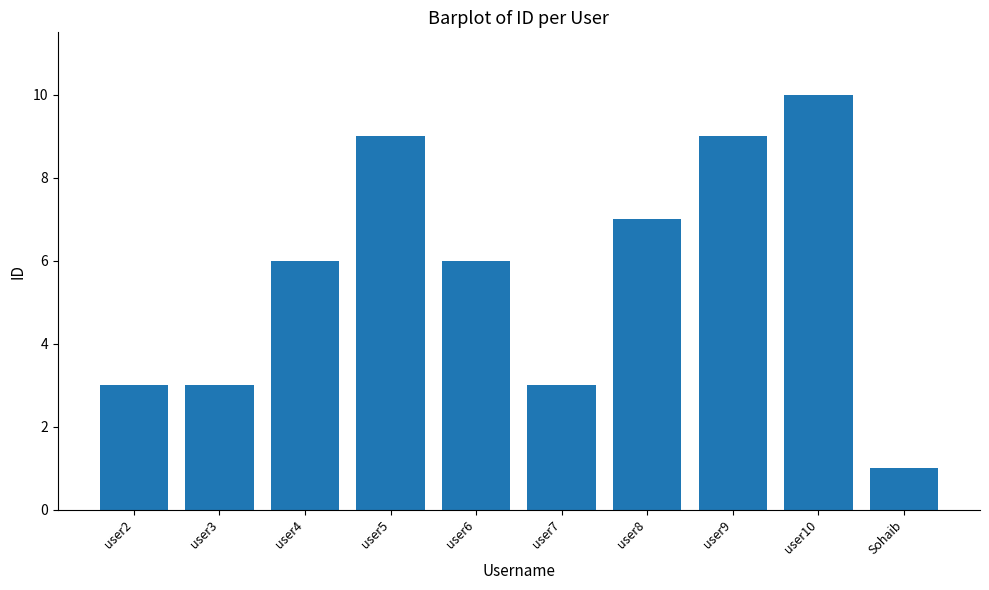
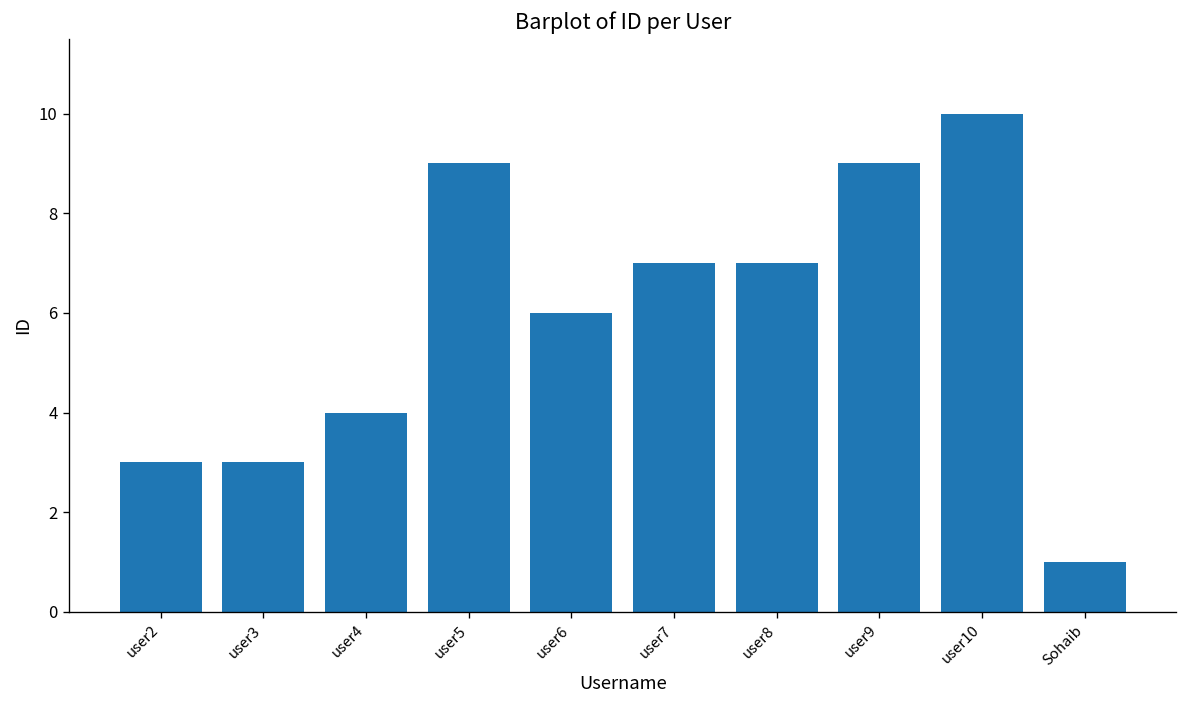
  {
    "user2": 3,
    "user3": 3,
-   "user4": 6,
+   "user4": 4,
    "user5": 9,
    "user6": 6,
-   "user7": 3,
+   "user7": 7,
    "user8": 7,
    "user9": 9,
    "user10": 10,
    "Sohaib": 1
  }
